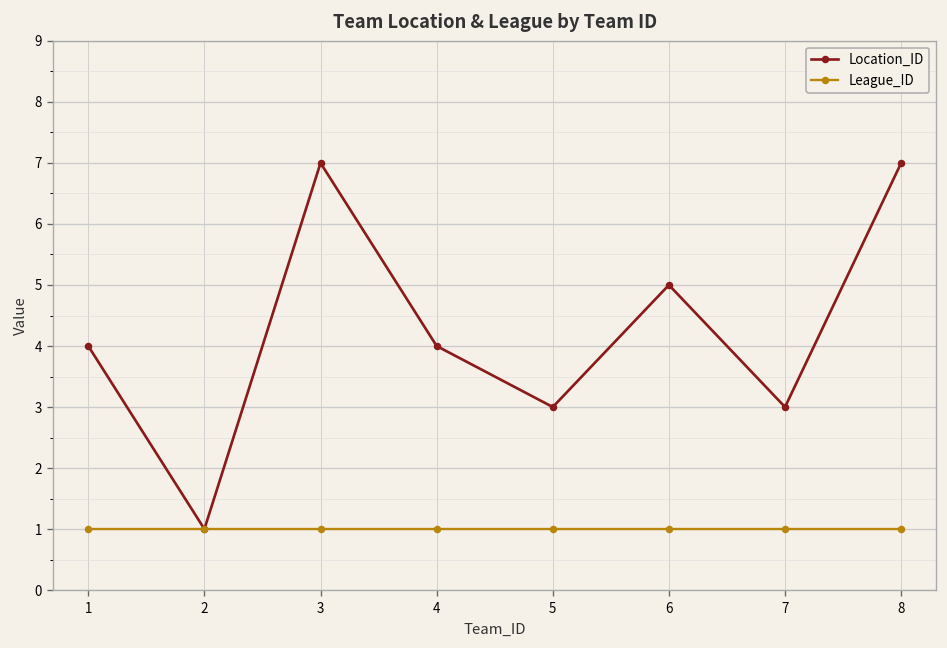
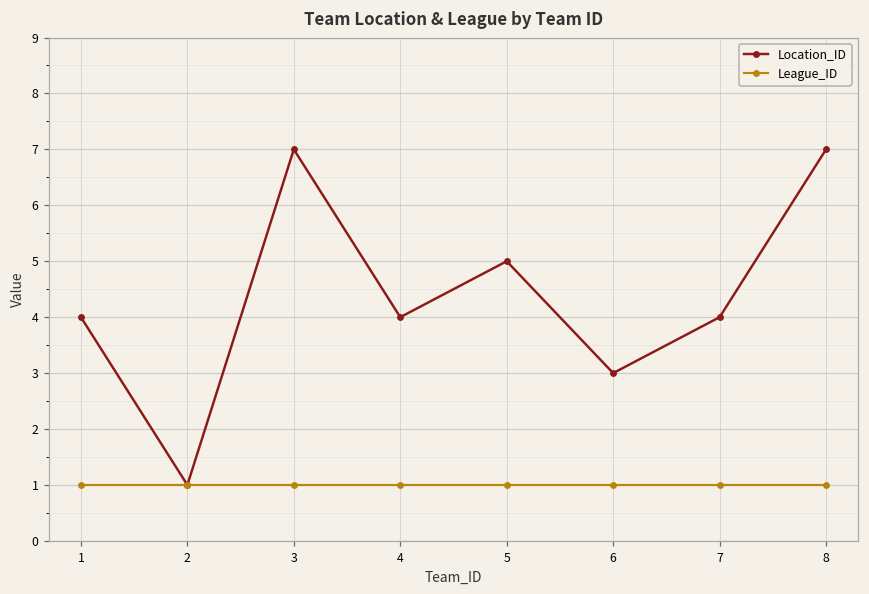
  {
    "Location_ID": {
      "1": 4,
      "3": 7,
      "4": 4,
-     "5": 3,
-     "6": 5,
-     "7": 3,
+     "5": 5,
+     "6": 3,
+     "7": 4,
      "8": 7
    },
    "League_ID": {
      "1": 1,
      "3": 1,
      "4": 1,
      "5": 1,
      "6": 1,
      "7": 1,
      "8": 1
    }
  }
